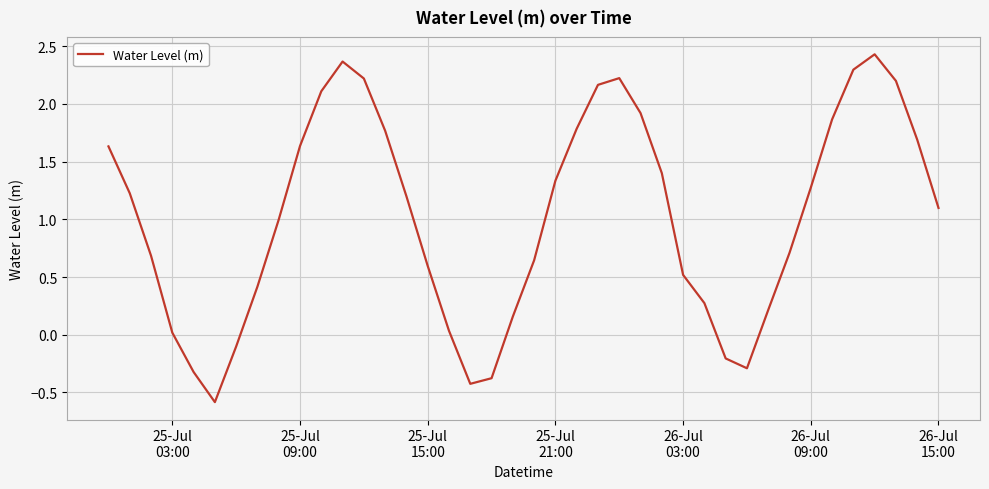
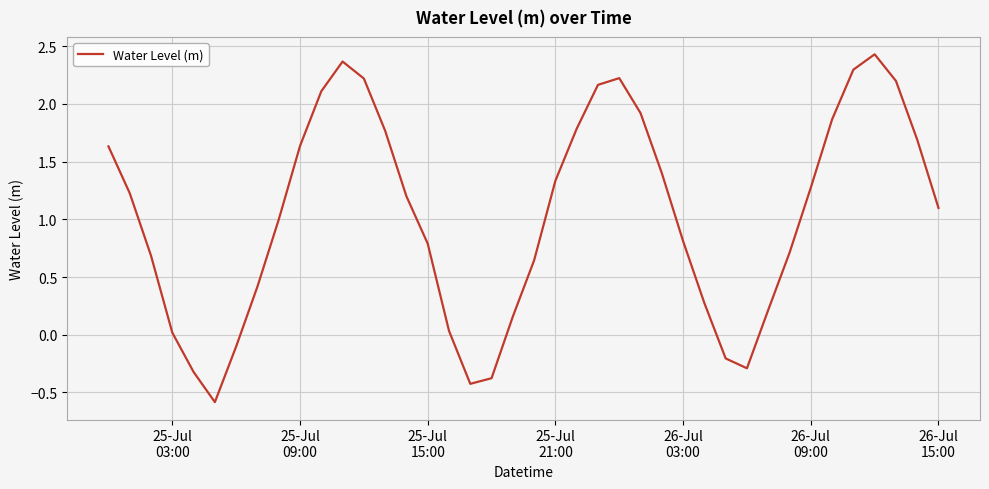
  {
    "25-Jul 03:00": 0.02,
    "25-Jul 09:00": 1.63,
-   "25-Jul 15:00": 0.60,
+   "25-Jul 15:00": 0.79,
    "25-Jul 21:00": 1.33,
-   "26-Jul 03:00": 0.52,
+   "26-Jul 03:00": 0.81,
    "26-Jul 09:00": 1.27,
    "26-Jul 15:00": 1.10
  }
